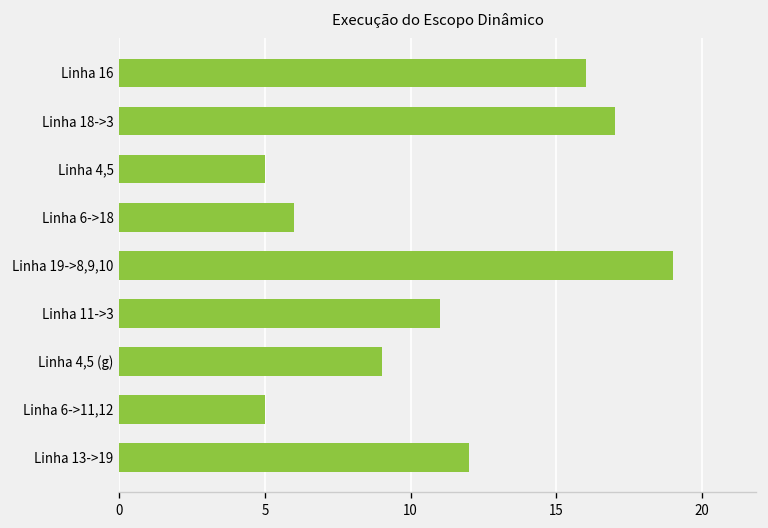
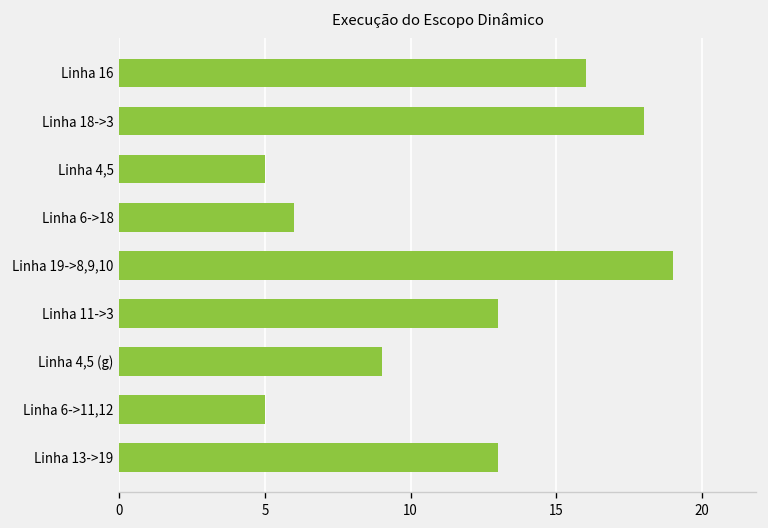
  {
    "Linha 16": 16,
-   "Linha 18->3": 17,
+   "Linha 18->3": 18,
    "Linha 4,5": 5,
    "Linha 6->18": 6,
    "Linha 19->8,9,10": 19,
-   "Linha 11->3": 11,
+   "Linha 11->3": 13,
    "Linha 4,5 (g)": 9,
    "Linha 6->11,12": 5,
-   "Linha 13->19": 12
+   "Linha 13->19": 13
  }
